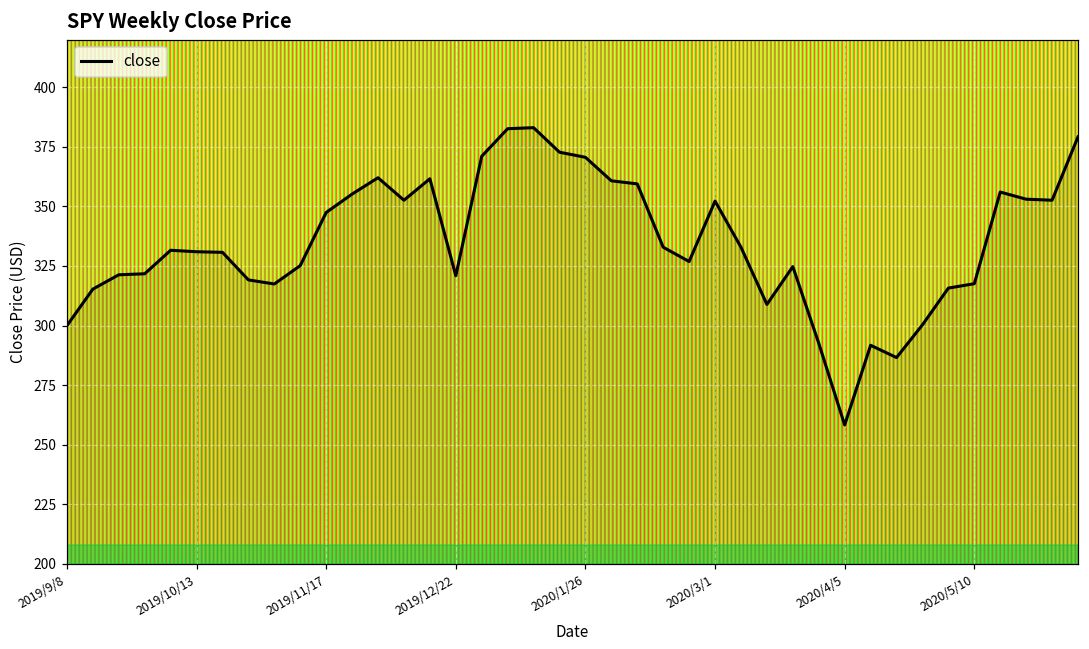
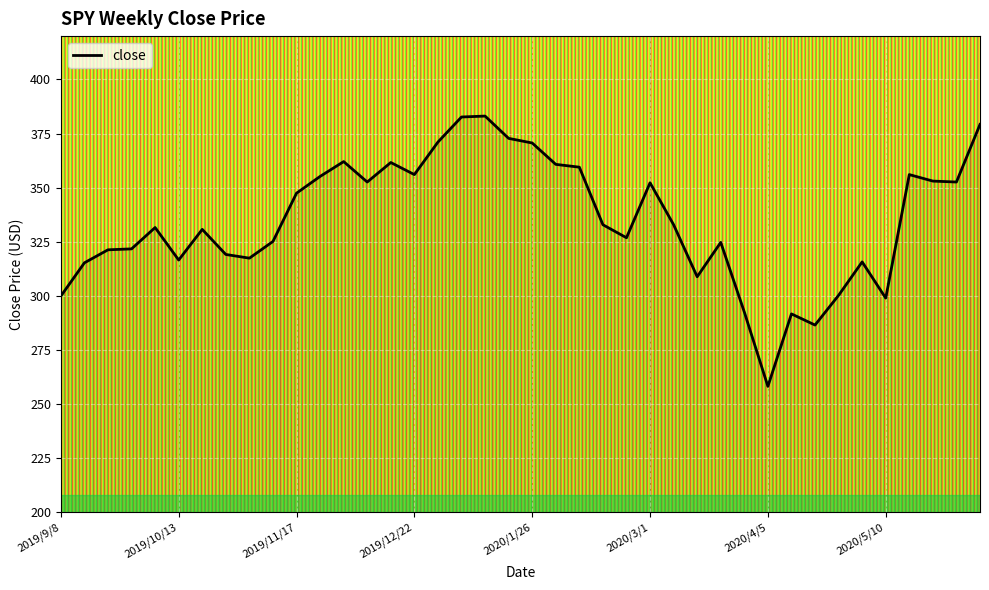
  {
    "2019/9/8": 300,
-   "2019/10/13": 331,
+   "2019/10/13": 317,
    "2019/11/17": 347,
-   "2019/12/22": 321,
+   "2019/12/22": 356,
    "2020/1/26": 371,
    "2020/3/1": 352,
    "2020/4/5": 258,
-   "2020/5/10": 318
+   "2020/5/10": 299
  }
